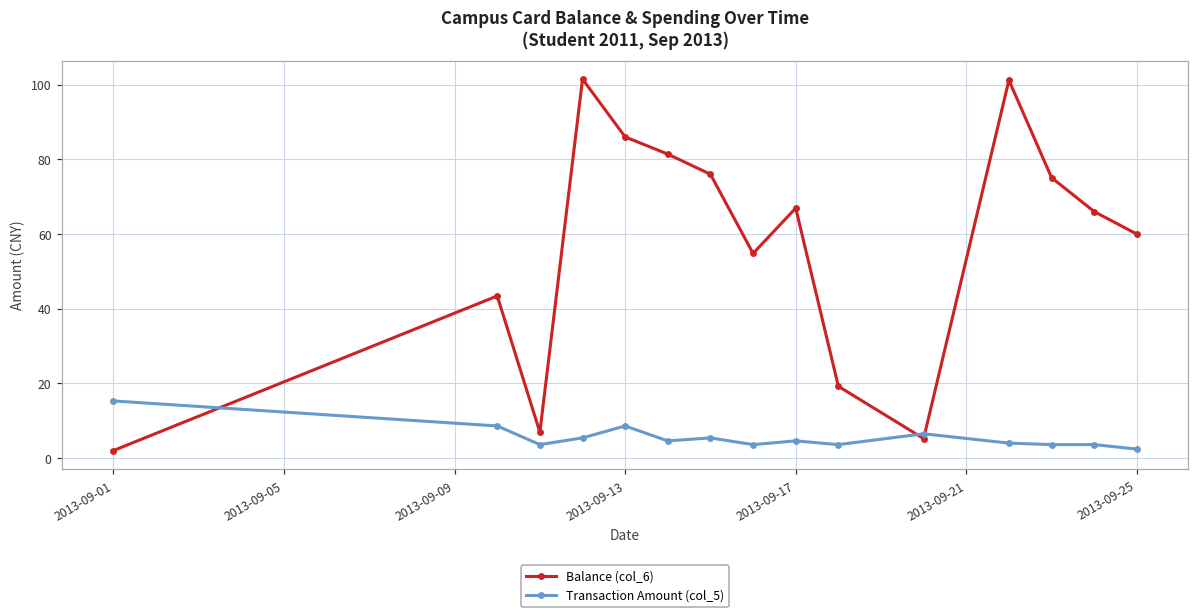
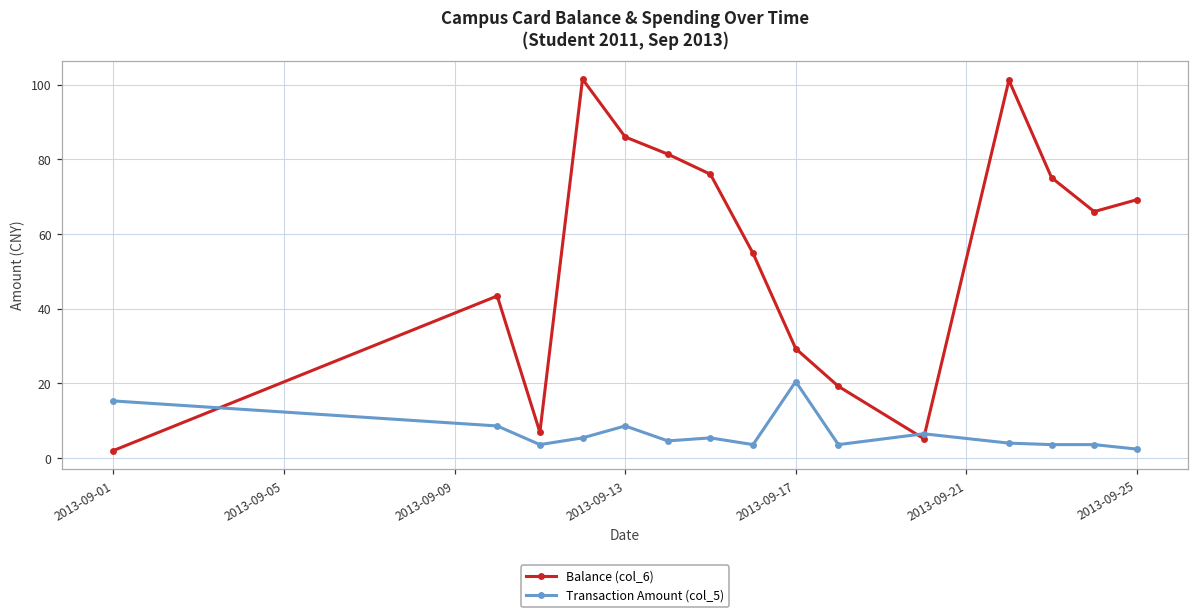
  {
    "Balance (col_6)": {
      "2013-09-01": 2,
      "2013-09-13": 86,
-     "2013-09-17": 67,
-     "2013-09-25": 60
+     "2013-09-17": 29,
+     "2013-09-25": 69
    },
    "Transaction Amount (col_5)": {
      "2013-09-01": 15,
      "2013-09-13": 9,
-     "2013-09-17": 5,
+     "2013-09-17": 21,
      "2013-09-25": 2
    }
  }
